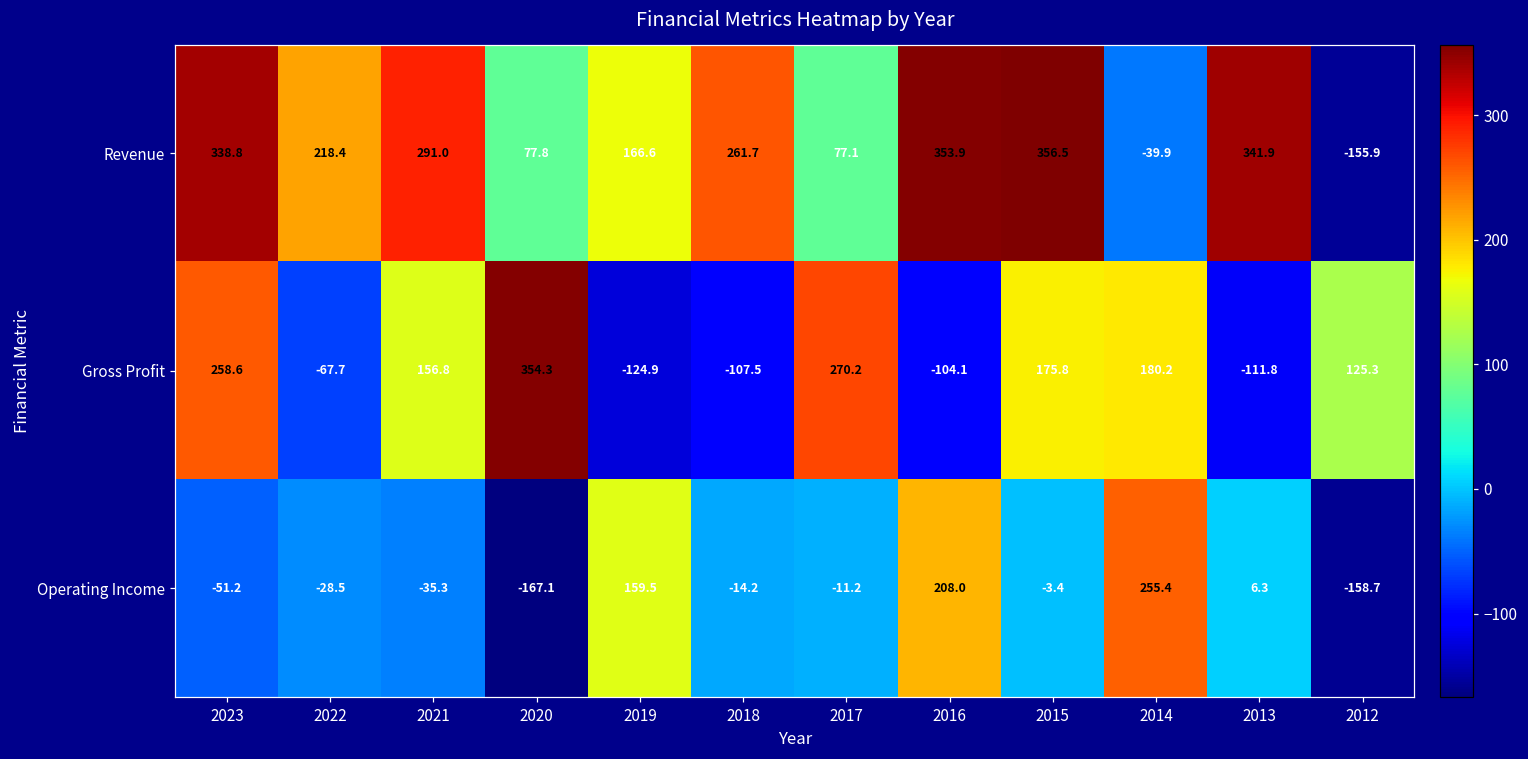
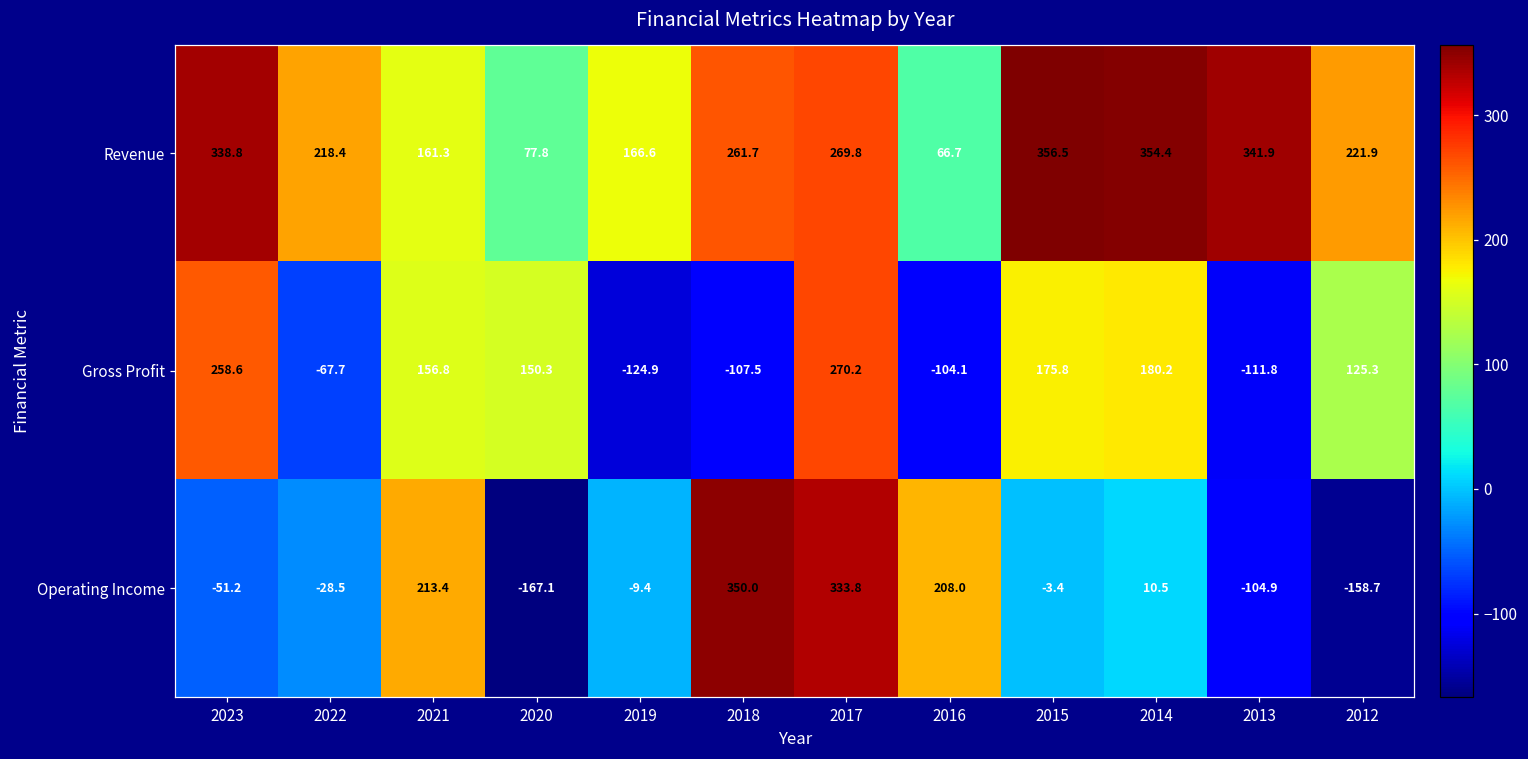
  {
    "Revenue": {
      "2023": 338.8,
      "2022": 218.4,
-     "2021": 291.0,
+     "2021": 161.3,
      "2020": 77.8,
      "2019": 166.6,
      "2018": 261.7,
-     "2017": 77.1,
-     "2016": 353.9,
+     "2017": 269.8,
+     "2016": 66.7,
      "2015": 356.5,
-     "2014": -39.9,
+     "2014": 354.4,
      "2013": 341.9,
-     "2012": -155.9
+     "2012": 221.9
    },
    "Gross Profit": {
      "2023": 258.6,
      "2022": -67.7,
      "2021": 156.8,
-     "2020": 354.3,
+     "2020": 150.3,
      "2019": -124.9,
      "2018": -107.5,
      "2017": 270.2,
      "2016": -104.1,
      "2015": 175.8,
      "2014": 180.2,
      "2013": -111.8,
      "2012": 125.3
    },
    "Operating Income": {
      "2023": -51.2,
      "2022": -28.5,
-     "2021": -35.3,
+     "2021": 213.4,
      "2020": -167.1,
-     "2019": 159.5,
-     "2018": -14.2,
-     "2017": -11.2,
+     "2019": -9.4,
+     "2018": 350.0,
+     "2017": 333.8,
      "2016": 208.0,
      "2015": -3.4,
-     "2014": 255.4,
-     "2013": 6.3,
+     "2014": 10.5,
+     "2013": -104.9,
      "2012": -158.7
    }
  }
